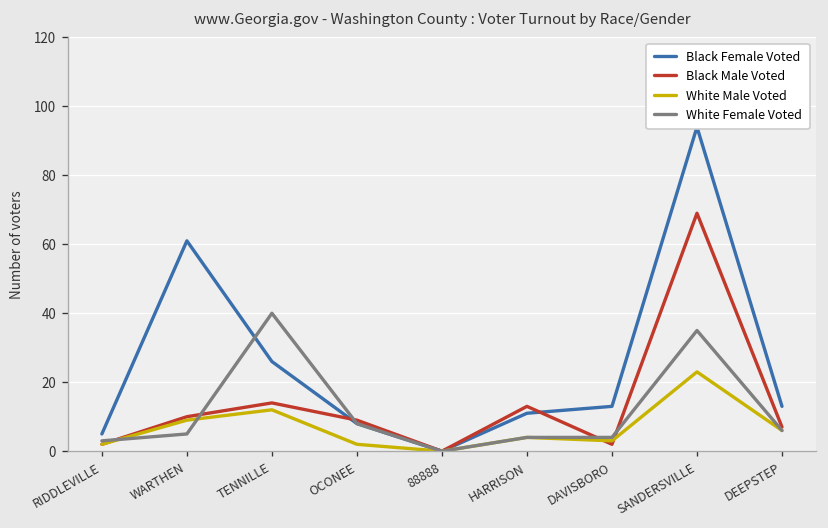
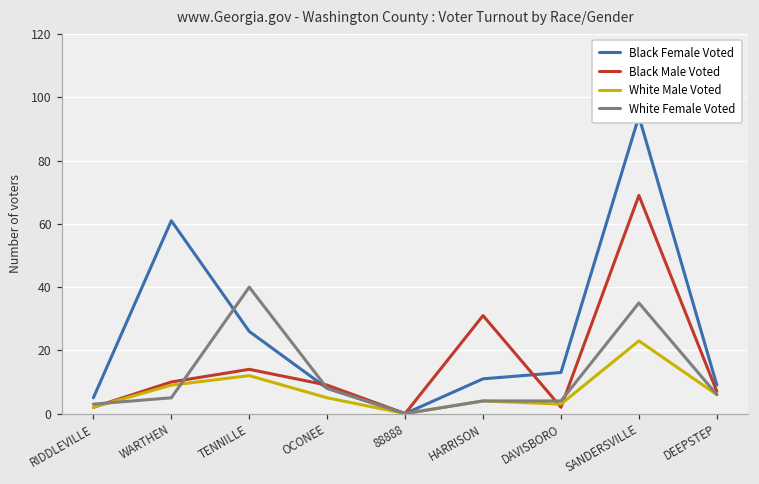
  {
    "Black Female Voted": {
      "RIDDLEVILLE": 5,
      "WARTHEN": 61,
      "TENNILLE": 26,
      "HARRISON": 11,
      "DAVISBORO": 13,
      "SANDERSVILLE": 94,
-     "DEEPSTEP": 13
+     "DEEPSTEP": 9
    },
    "Black Male Voted": {
      "WARTHEN": 10,
      "TENNILLE": 14,
      "OCONEE": 9,
-     "HARRISON": 13,
+     "HARRISON": 31,
      "DAVISBORO": 2,
      "SANDERSVILLE": 69,
      "DEEPSTEP": 7
    },
    "White Male Voted": {
      "WARTHEN": 9,
      "TENNILLE": 12,
-     "OCONEE": 2,
+     "OCONEE": 5,
      "DAVISBORO": 3,
      "SANDERSVILLE": 23
    },
    "White Female Voted": {
      "RIDDLEVILLE": 3,
      "WARTHEN": 5,
      "TENNILLE": 40,
      "DAVISBORO": 4,
      "SANDERSVILLE": 35
    }
  }
